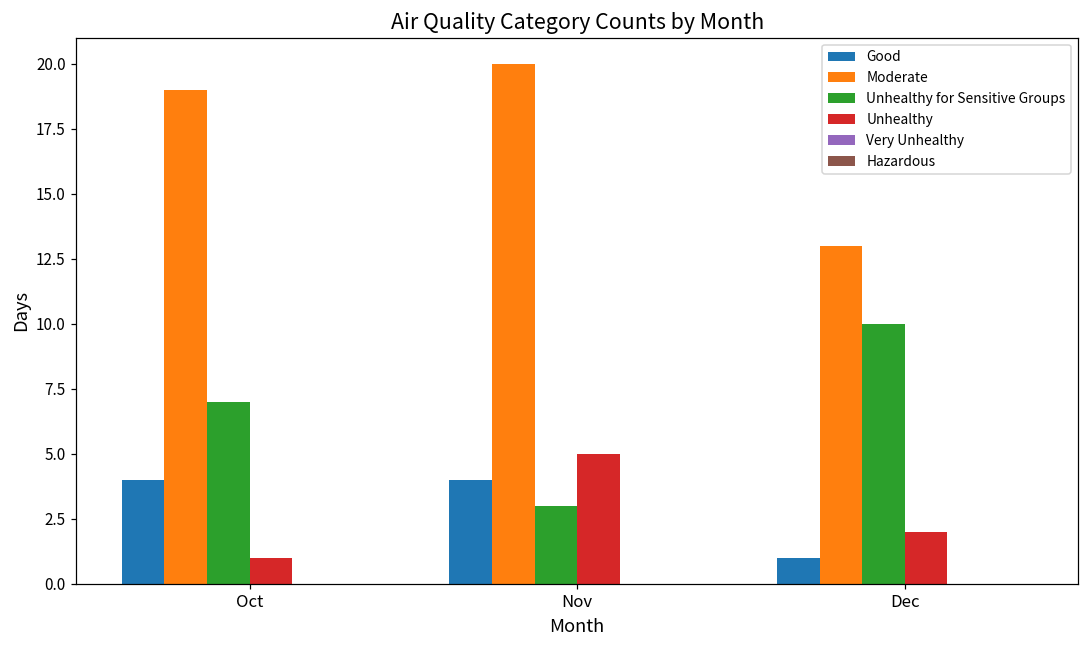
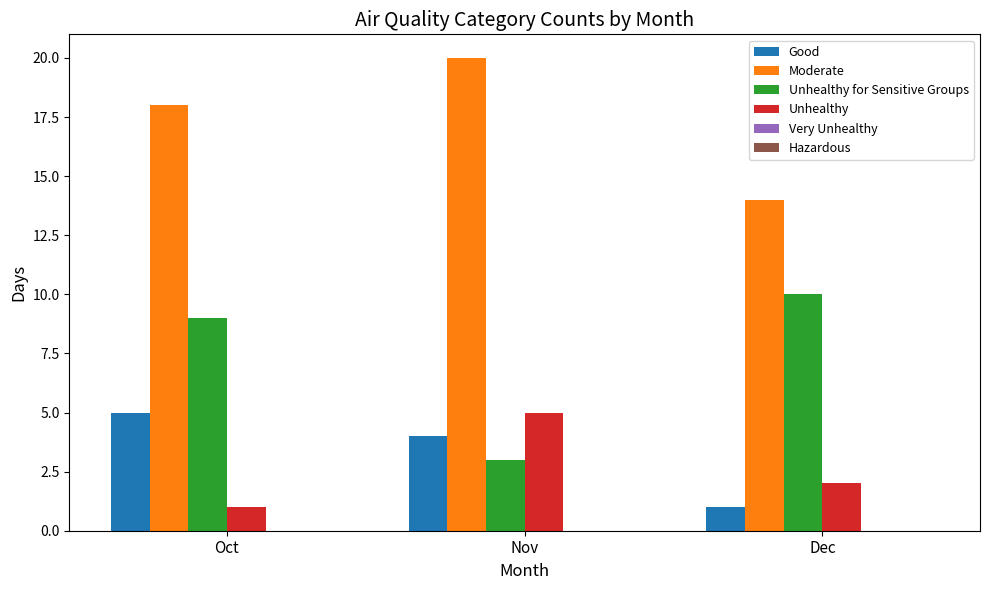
  {
    "Good": {
-     "Oct": 4,
+     "Oct": 5,
      "Nov": 4,
      "Dec": 1
    },
    "Moderate": {
-     "Oct": 19,
+     "Oct": 18,
      "Nov": 20,
-     "Dec": 13
+     "Dec": 14
    },
    "Unhealthy for Sensitive Groups": {
-     "Oct": 7,
+     "Oct": 9,
      "Nov": 3,
      "Dec": 10
    },
    "Unhealthy": {
      "Oct": 1,
      "Nov": 5,
      "Dec": 2
    },
    "Very Unhealthy": {
      "Oct": 0,
      "Nov": 0,
      "Dec": 0
    },
    "Hazardous": {
      "Oct": 0,
      "Nov": 0,
      "Dec": 0
    }
  }
